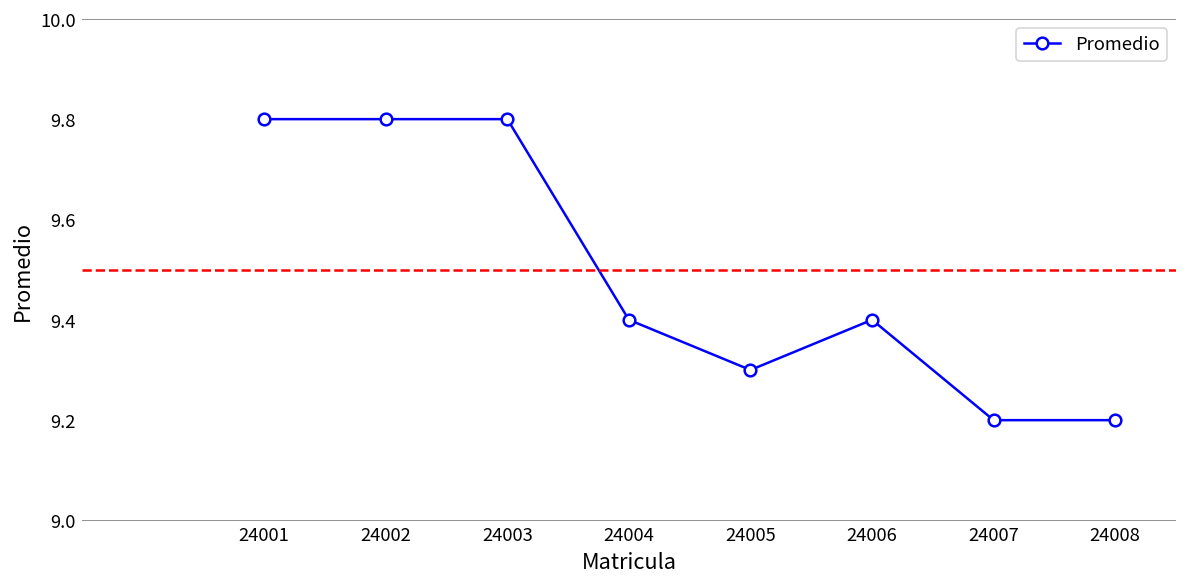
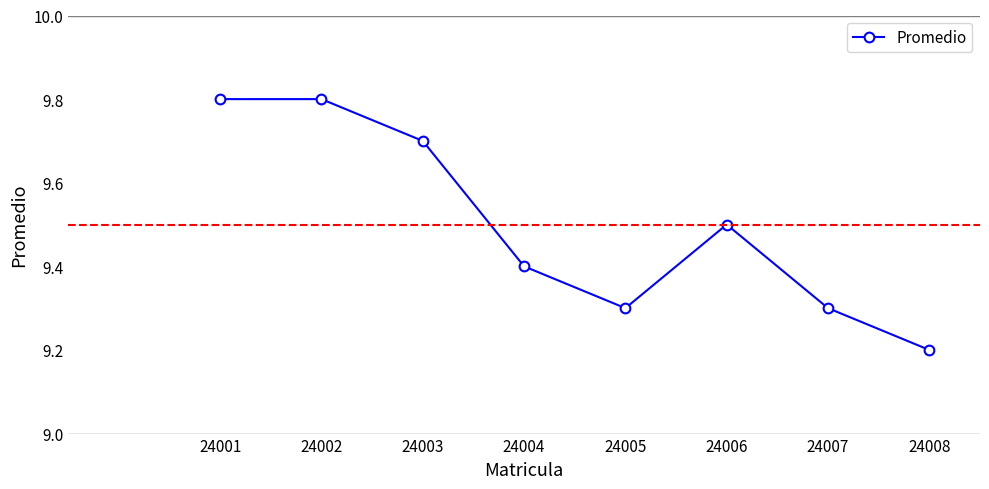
  {
    "24001": 9.8,
    "24002": 9.8,
-   "24003": 9.8,
+   "24003": 9.7,
    "24004": 9.4,
    "24005": 9.3,
-   "24006": 9.4,
-   "24007": 9.2,
+   "24006": 9.5,
+   "24007": 9.3,
    "24008": 9.2
  }
